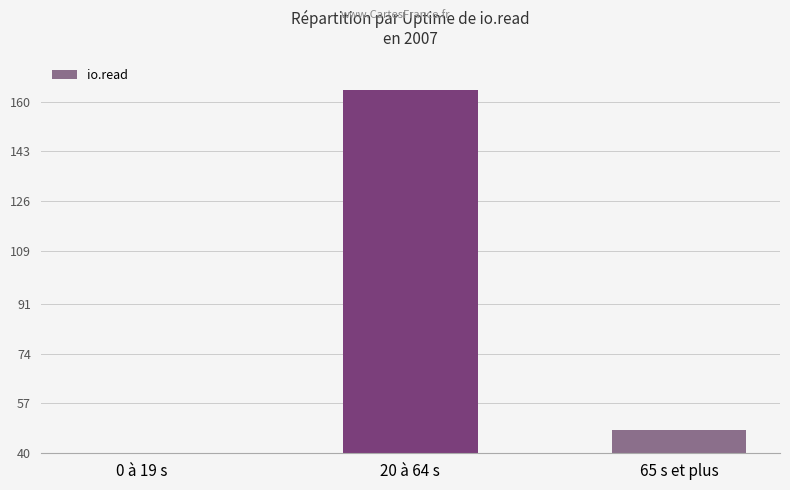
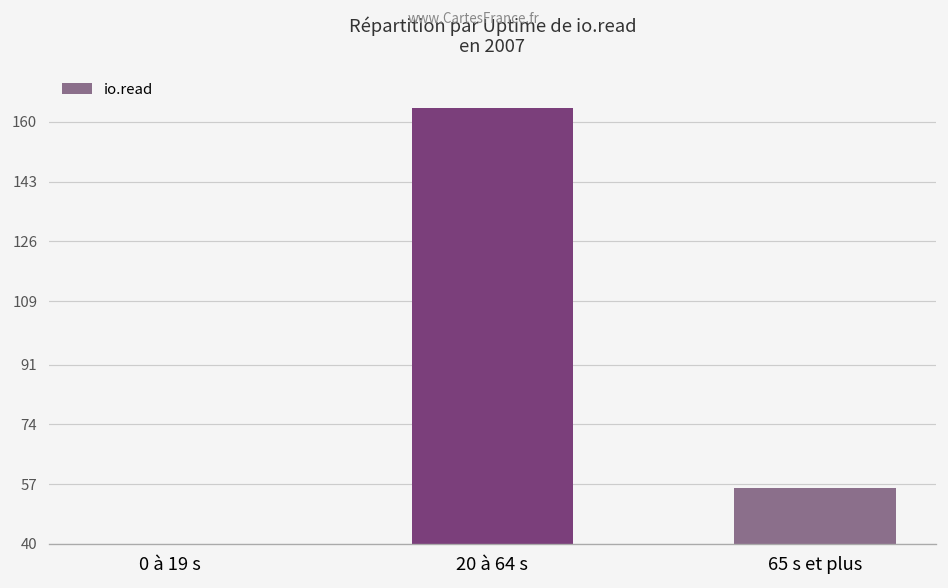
  {
    "20 à 64 s": 164,
-   "65 s et plus": 48
+   "65 s et plus": 56
  }
